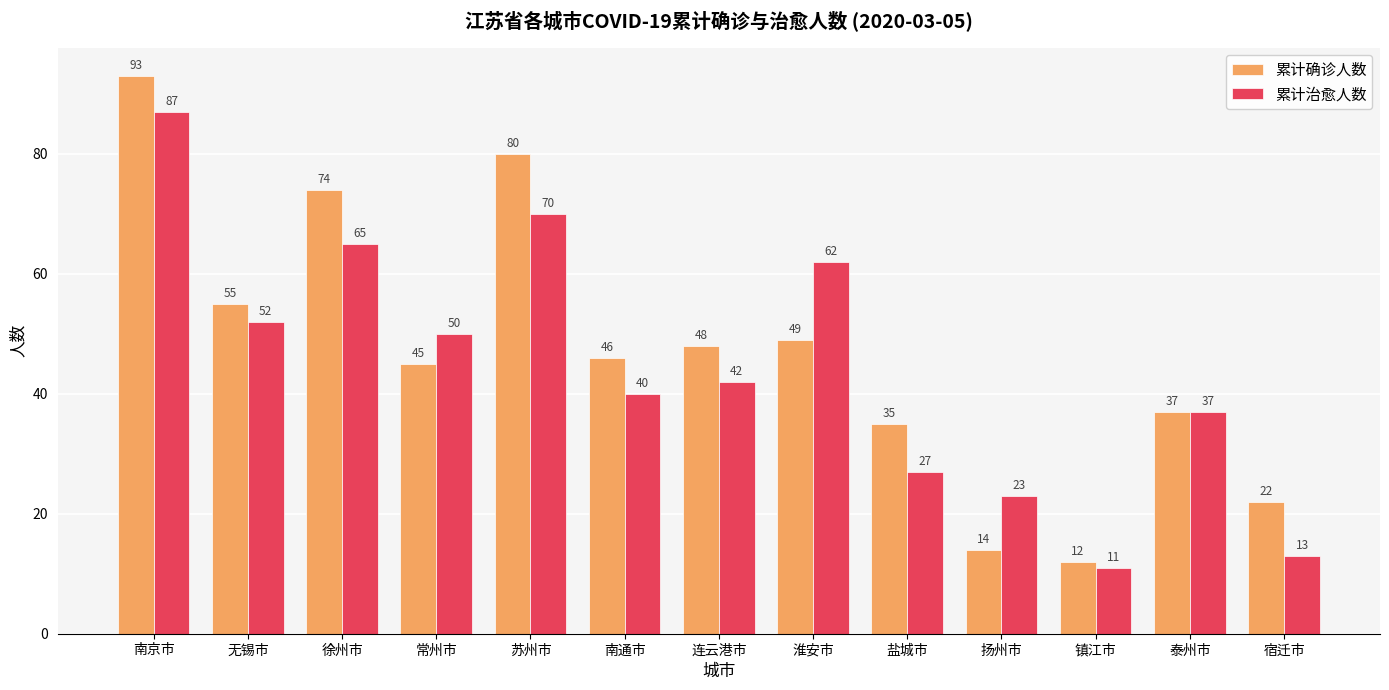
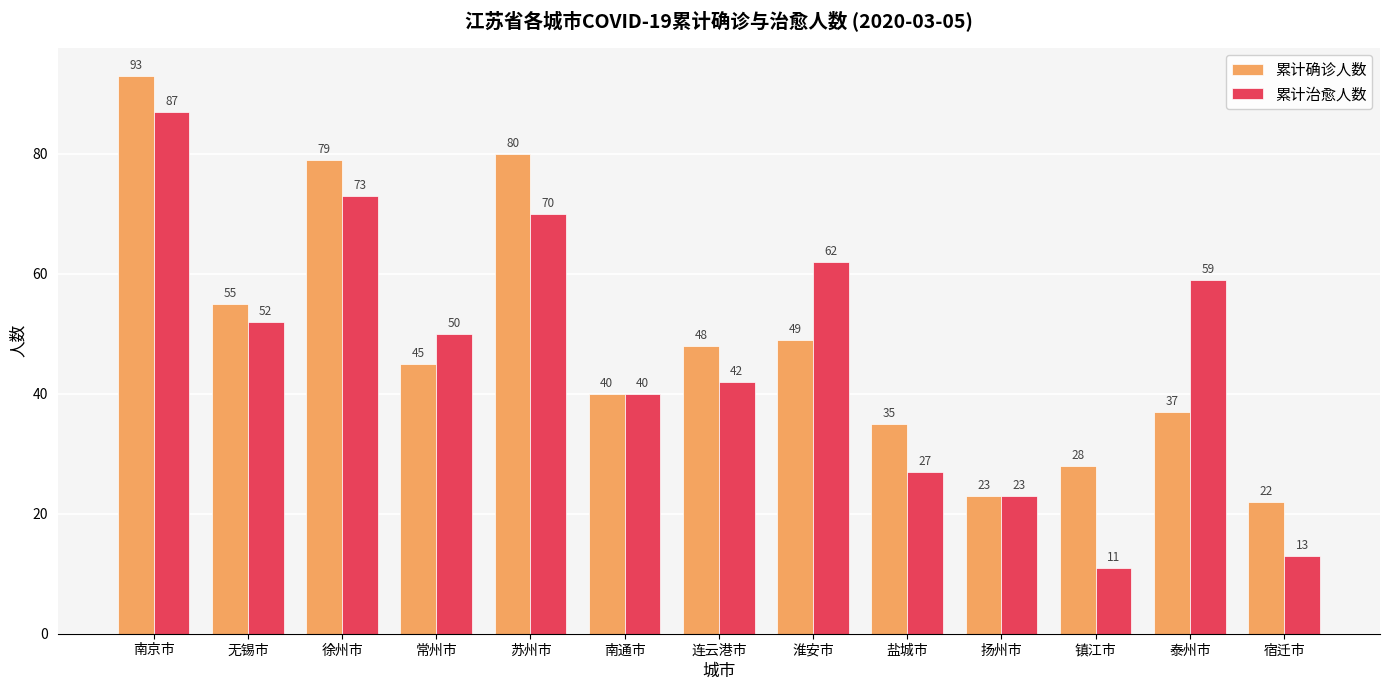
  {
    "累计确诊人数": {
      "南京市": 93,
      "无锡市": 55,
-     "徐州市": 74,
+     "徐州市": 79,
      "常州市": 45,
      "苏州市": 80,
-     "南通市": 46,
+     "南通市": 40,
      "连云港市": 48,
      "淮安市": 49,
      "盐城市": 35,
-     "扬州市": 14,
-     "镇江市": 12,
+     "扬州市": 23,
+     "镇江市": 28,
      "泰州市": 37,
      "宿迁市": 22
    },
    "累计治愈人数": {
      "南京市": 87,
      "无锡市": 52,
-     "徐州市": 65,
+     "徐州市": 73,
      "常州市": 50,
      "苏州市": 70,
      "南通市": 40,
      "连云港市": 42,
      "淮安市": 62,
      "盐城市": 27,
      "扬州市": 23,
      "镇江市": 11,
-     "泰州市": 37,
+     "泰州市": 59,
      "宿迁市": 13
    }
  }
